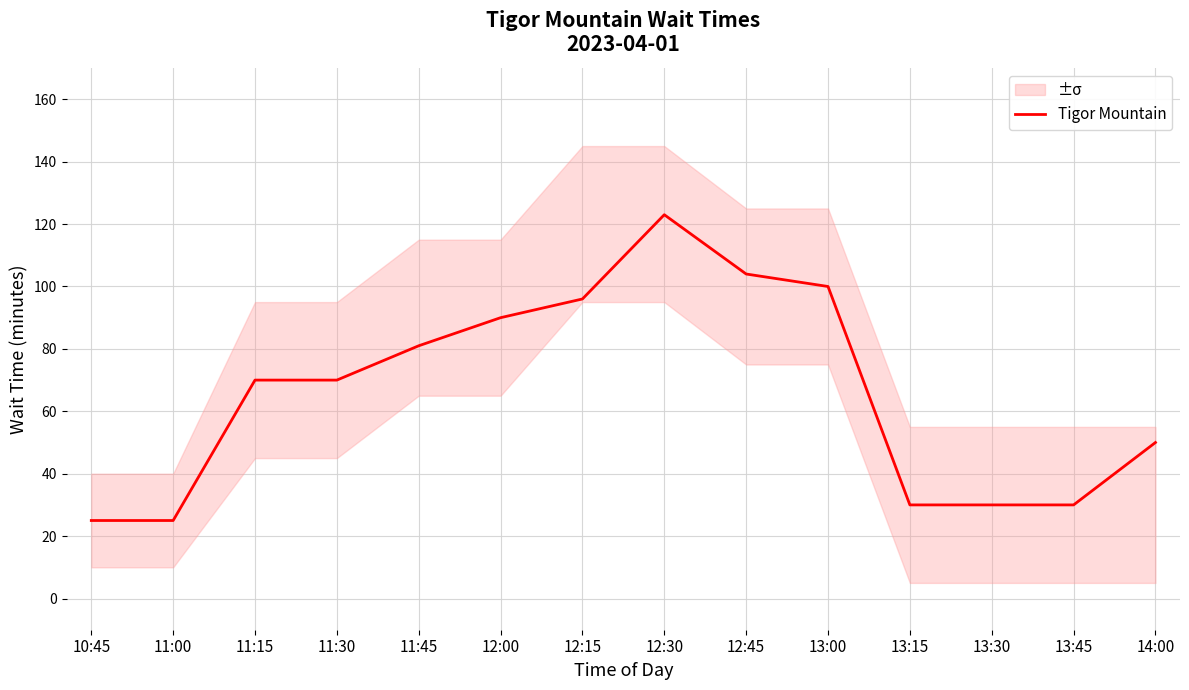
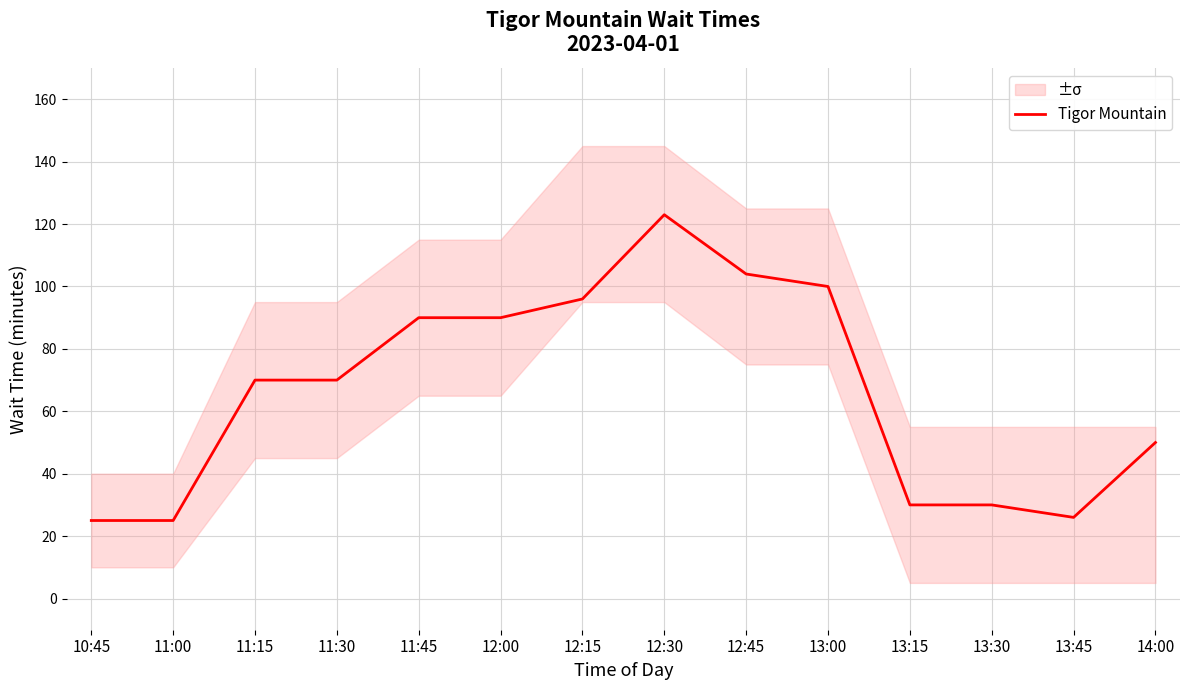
  {
    "Tigor Mountain": {
      "10:45": 25,
      "11:00": 25,
      "11:15": 70,
      "11:30": 70,
-     "11:45": 81,
+     "11:45": 90,
      "12:00": 90,
      "12:15": 96,
      "12:30": 123,
      "12:45": 104,
      "13:00": 100,
      "13:15": 30,
      "13:30": 30,
-     "13:45": 30,
+     "13:45": 26,
      "14:00": 50
    }
  }
